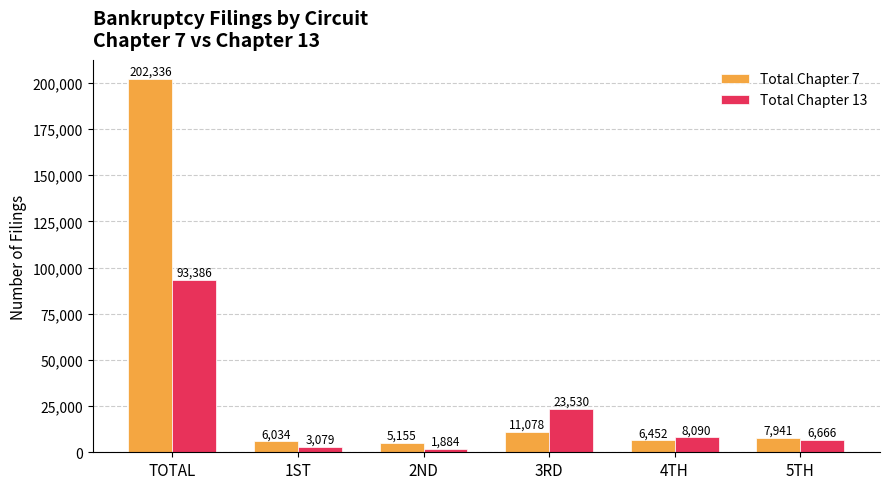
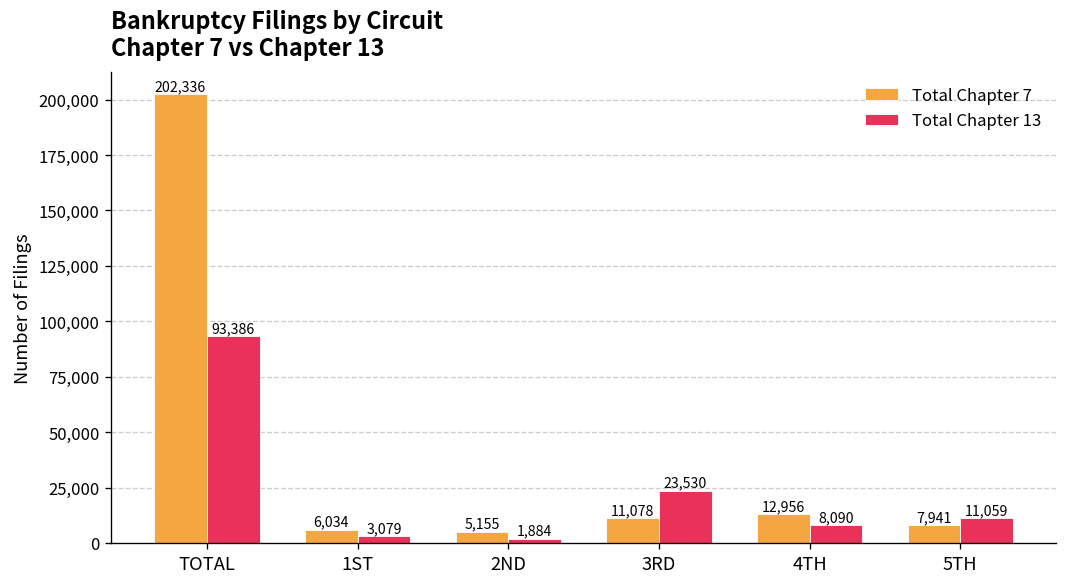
  {
    "Total Chapter 7": {
      "TOTAL": "202,336",
      "1ST": "6,034",
      "2ND": "5,155",
      "3RD": "11,078",
-     "4TH": "6,452",
+     "4TH": "12,956",
      "5TH": "7,941"
    },
    "Total Chapter 13": {
      "TOTAL": "93,386",
      "1ST": "3,079",
      "2ND": "1,884",
      "3RD": "23,530",
      "4TH": "8,090",
-     "5TH": "6,666"
+     "5TH": "11,059"
    }
  }
